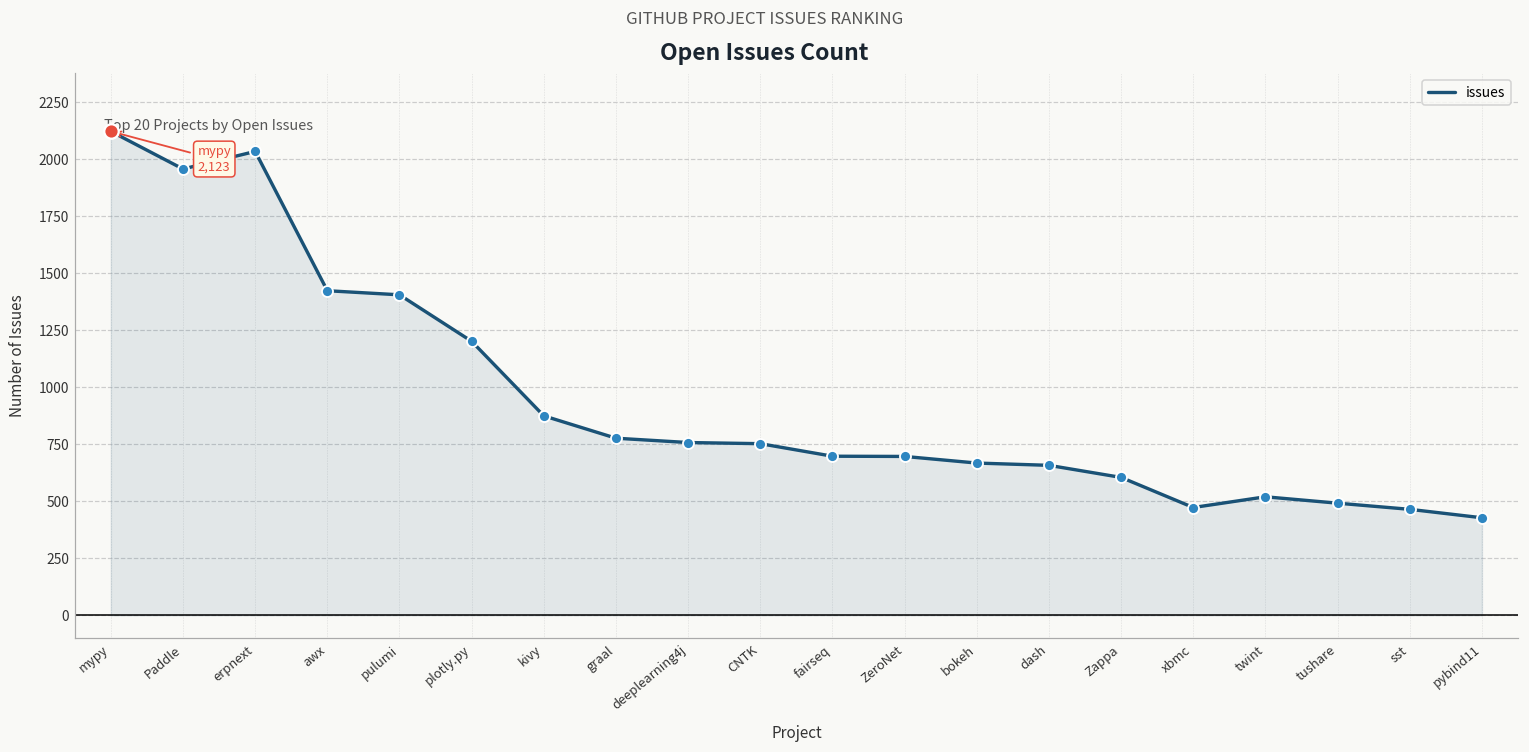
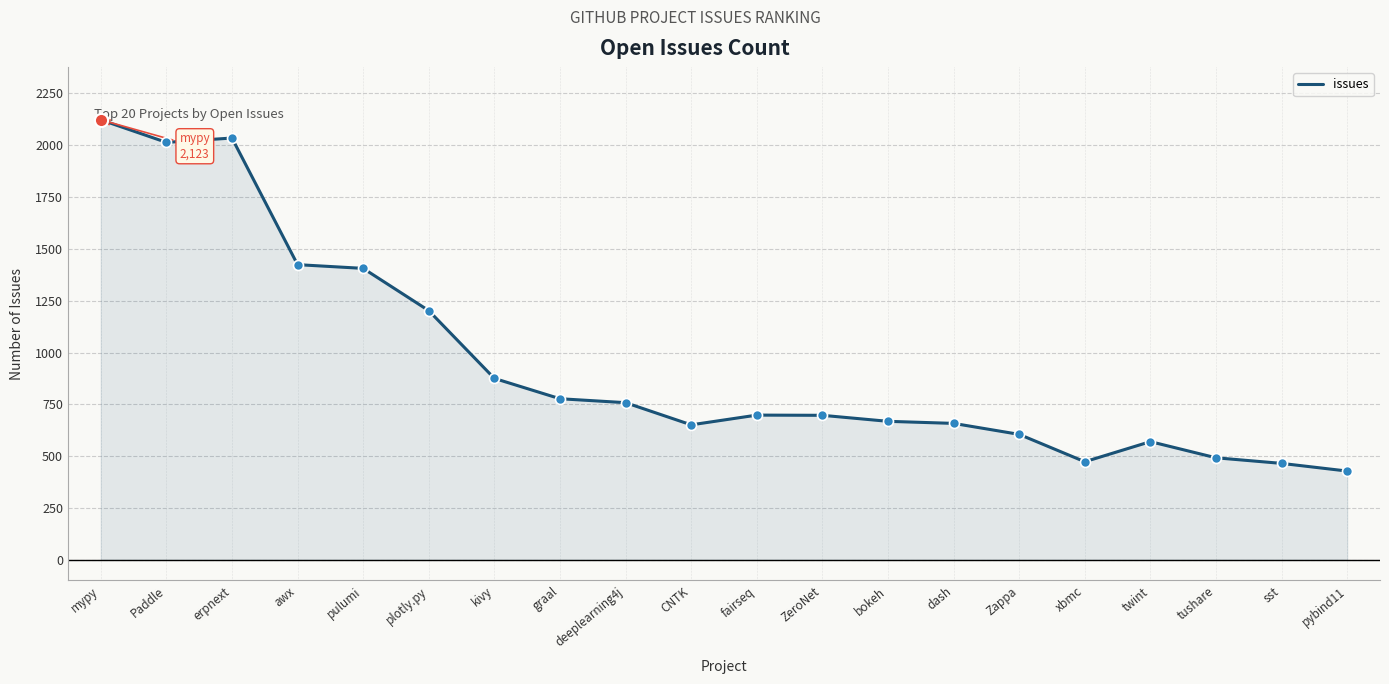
  {
    "issues": {
-     "Paddle": 1960,
+     "Paddle": 2010,
      "erpnext": 2040,
      "awx": 1420,
      "pulumi": 1410,
      "plotly.py": 1200,
      "kivy": 880,
      "graal": 780,
      "deeplearning4j": 760,
-     "CNTK": 750,
+     "CNTK": 650,
      "fairseq": 700,
      "ZeroNet": 700,
      "bokeh": 670,
      "dash": 660,
      "Zappa": 610,
      "xbmc": 470,
-     "twint": 520,
+     "twint": 570,
      "tushare": 490,
      "sst": 470,
      "pybind11": 430
    }
  }
